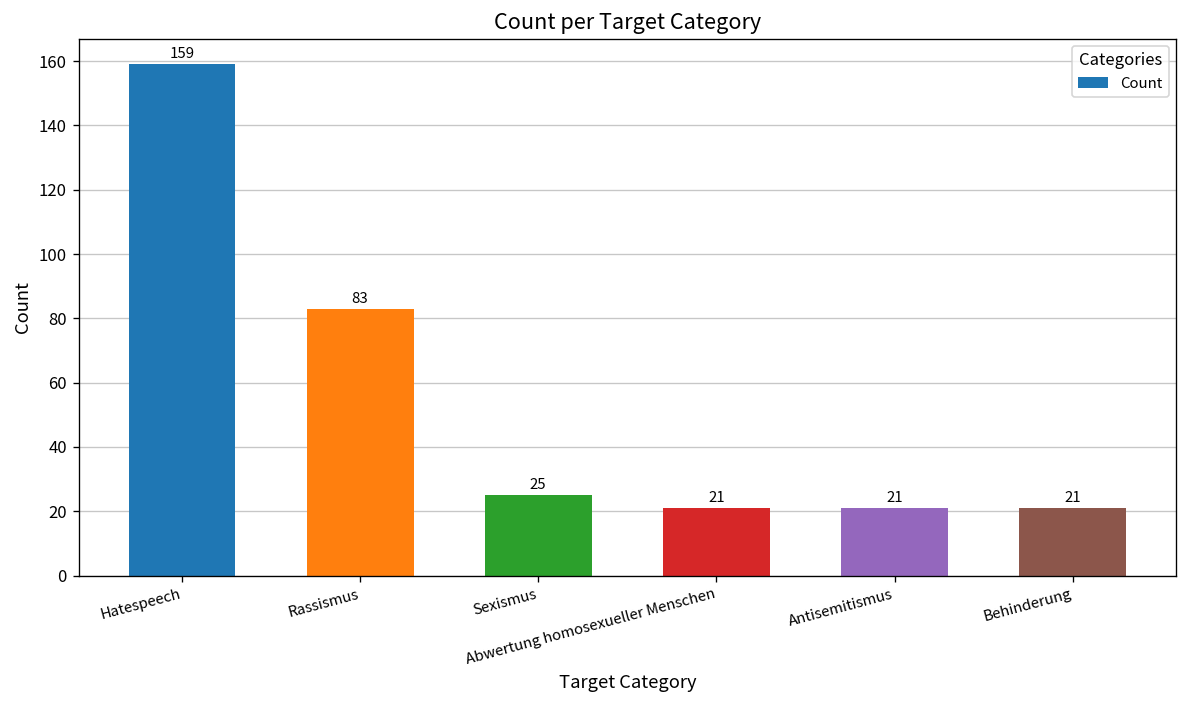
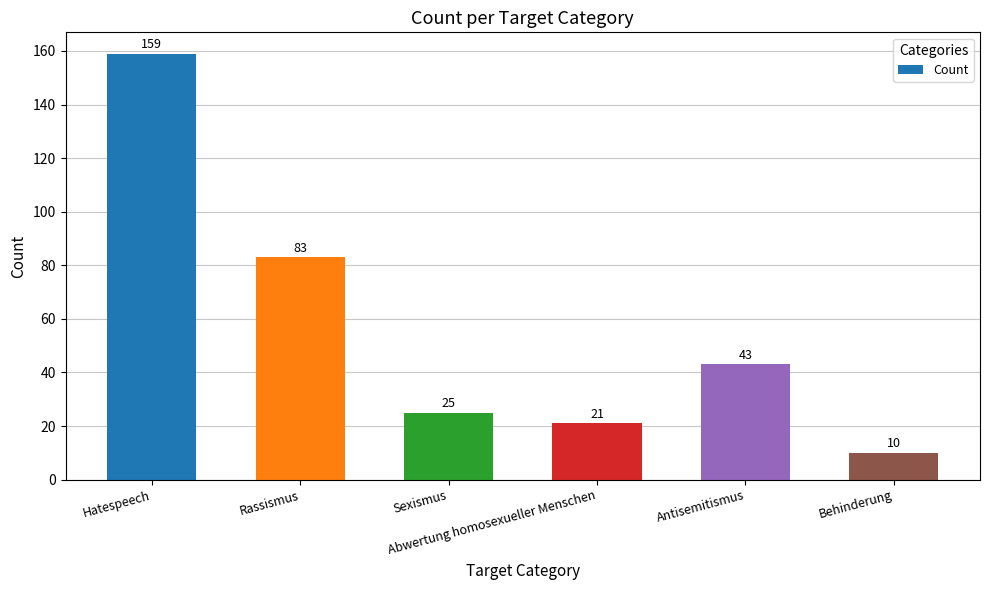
  {
    "Hatespeech": 159,
    "Rassismus": 83,
    "Sexismus": 25,
    "Abwertung homosexueller Menschen": 21,
-   "Antisemitismus": 21,
-   "Behinderung": 21
+   "Antisemitismus": 43,
+   "Behinderung": 10
  }
